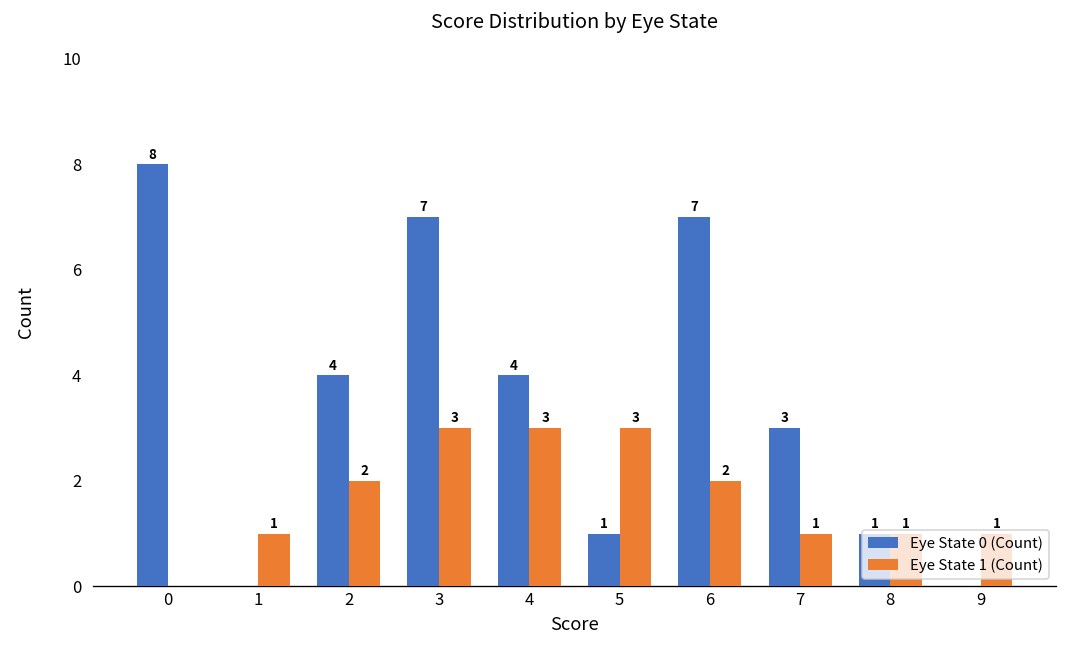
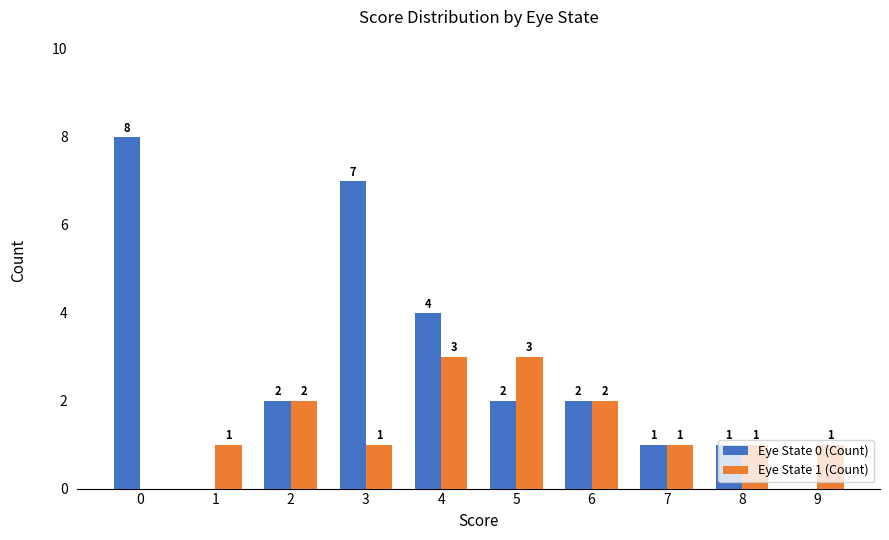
  {
    "Eye State 0 (Count)": {
      "0": 8,
-     "2": 4,
+     "2": 2,
      "3": 7,
      "4": 4,
-     "5": 1,
-     "6": 7,
-     "7": 3
+     "5": 2,
+     "6": 2,
+     "7": 1
    },
    "Eye State 1 (Count)": {
      "1": 1,
      "2": 2,
-     "3": 3,
+     "3": 1,
      "4": 3,
      "5": 3,
      "6": 2,
      "7": 1
    }
  }
